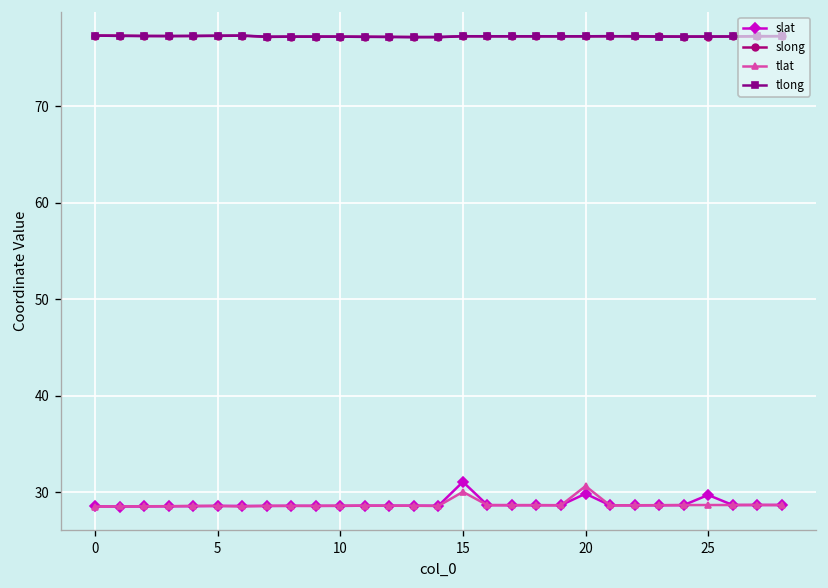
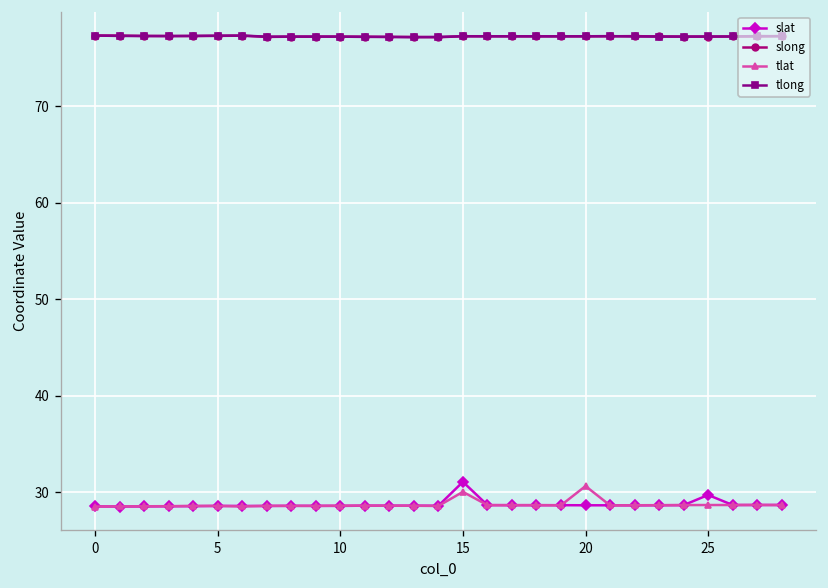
  {
    "slat": {
      "15": 31,
-     "20": 30,
+     "20": 29,
      "25": 30
    },
    "tlat": {
      "15": 30,
      "20": 31,
      "25": 29
    }
  }
